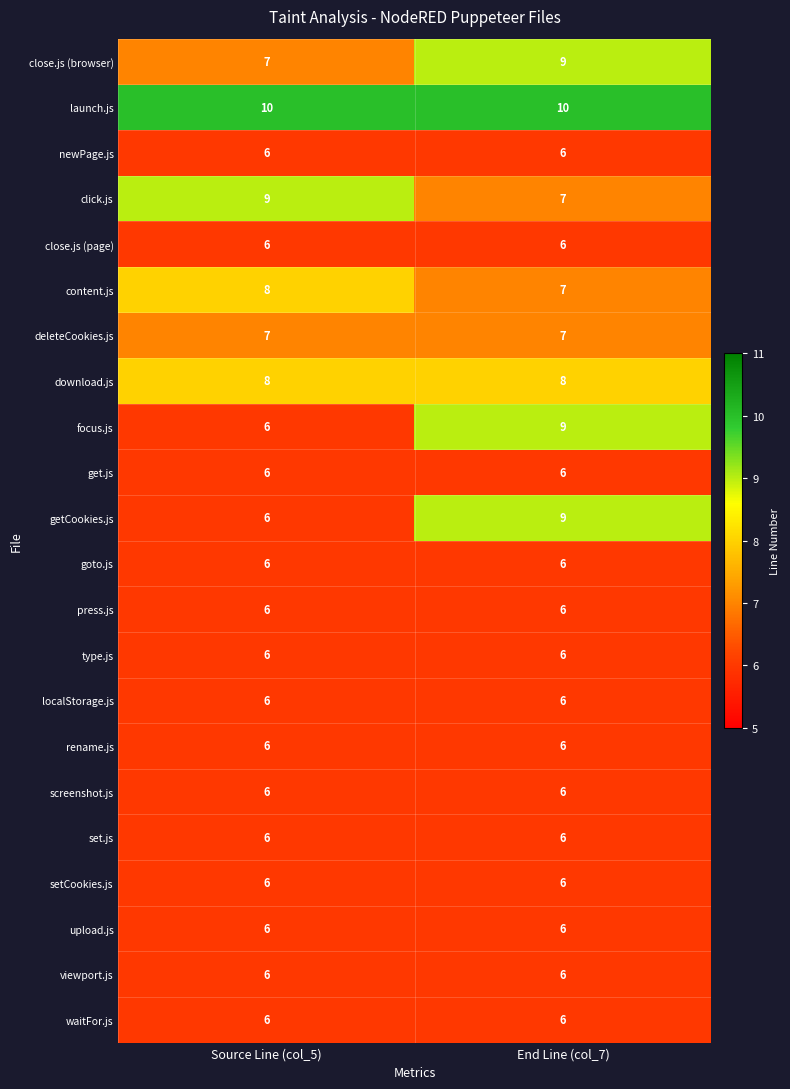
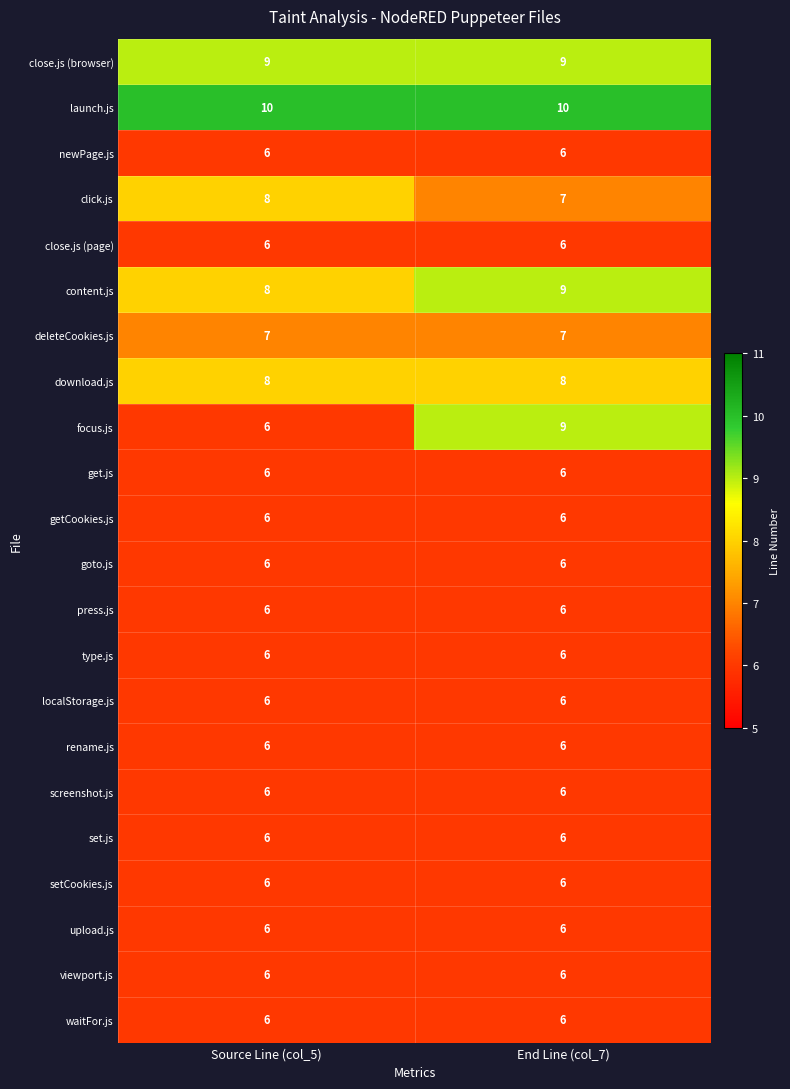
  {
    "close.js (browser)": {
-     "Source Line (col_5)": 7,
+     "Source Line (col_5)": 9,
      "End Line (col_7)": 9
    },
    "launch.js": {
      "Source Line (col_5)": 10,
      "End Line (col_7)": 10
    },
    "newPage.js": {
      "Source Line (col_5)": 6,
      "End Line (col_7)": 6
    },
    "click.js": {
-     "Source Line (col_5)": 9,
+     "Source Line (col_5)": 8,
      "End Line (col_7)": 7
    },
    "close.js (page)": {
      "Source Line (col_5)": 6,
      "End Line (col_7)": 6
    },
    "content.js": {
      "Source Line (col_5)": 8,
-     "End Line (col_7)": 7
+     "End Line (col_7)": 9
    },
    "deleteCookies.js": {
      "Source Line (col_5)": 7,
      "End Line (col_7)": 7
    },
    "download.js": {
      "Source Line (col_5)": 8,
      "End Line (col_7)": 8
    },
    "focus.js": {
      "Source Line (col_5)": 6,
      "End Line (col_7)": 9
    },
    "get.js": {
      "Source Line (col_5)": 6,
      "End Line (col_7)": 6
    },
    "getCookies.js": {
      "Source Line (col_5)": 6,
-     "End Line (col_7)": 9
+     "End Line (col_7)": 6
    },
    "goto.js": {
      "Source Line (col_5)": 6,
      "End Line (col_7)": 6
    },
    "press.js": {
      "Source Line (col_5)": 6,
      "End Line (col_7)": 6
    },
    "type.js": {
      "Source Line (col_5)": 6,
      "End Line (col_7)": 6
    },
    "localStorage.js": {
      "Source Line (col_5)": 6,
      "End Line (col_7)": 6
    },
    "rename.js": {
      "Source Line (col_5)": 6,
      "End Line (col_7)": 6
    },
    "screenshot.js": {
      "Source Line (col_5)": 6,
      "End Line (col_7)": 6
    },
    "set.js": {
      "Source Line (col_5)": 6,
      "End Line (col_7)": 6
    },
    "setCookies.js": {
      "Source Line (col_5)": 6,
      "End Line (col_7)": 6
    },
    "upload.js": {
      "Source Line (col_5)": 6,
      "End Line (col_7)": 6
    },
    "viewport.js": {
      "Source Line (col_5)": 6,
      "End Line (col_7)": 6
    },
    "waitFor.js": {
      "Source Line (col_5)": 6,
      "End Line (col_7)": 6
    }
  }
